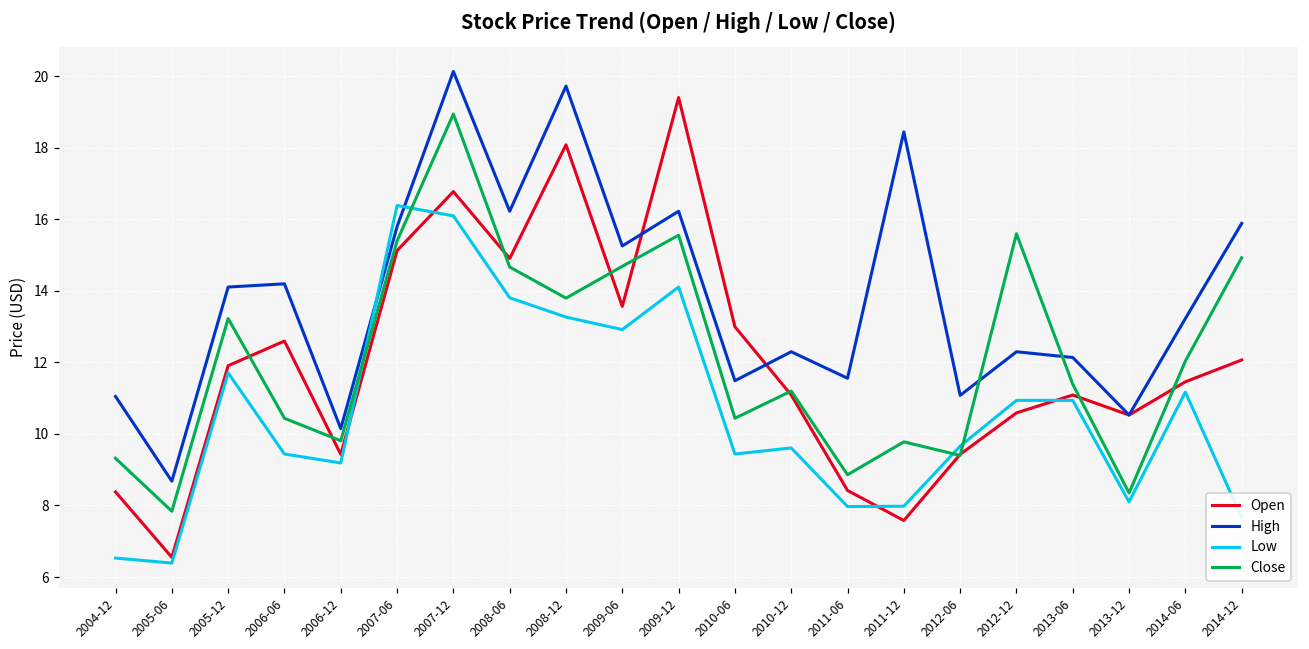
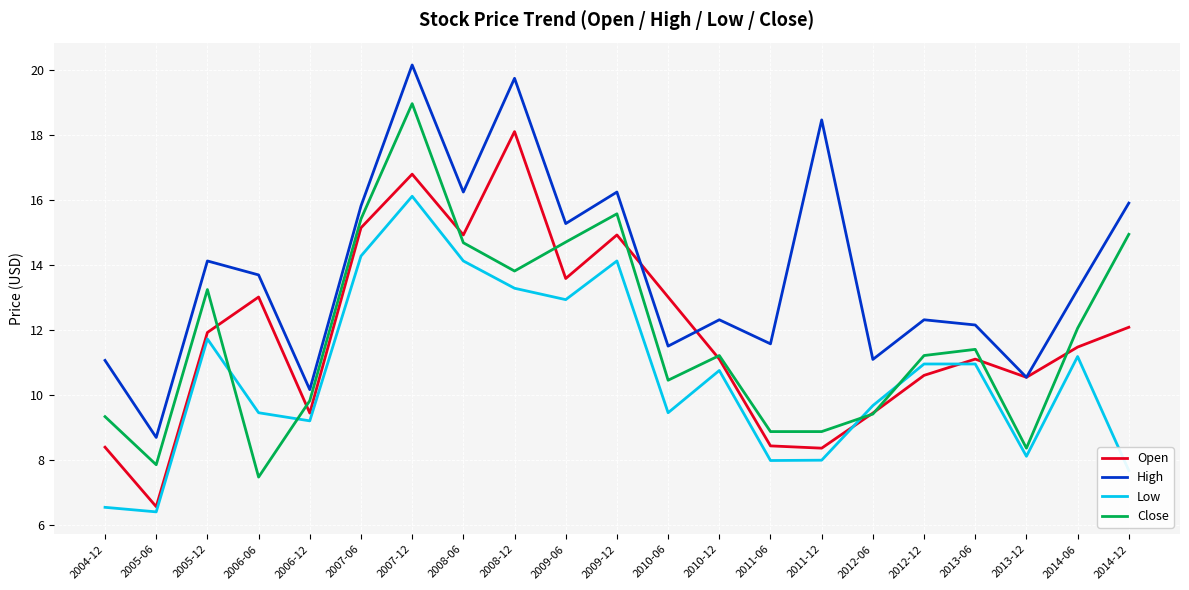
  {
    "Open": {
      "2004-12": 8.4,
      "2005-06": 6.6,
      "2005-12": 11.9,
-     "2006-06": 12.6,
+     "2006-06": 13.0,
      "2006-12": 9.4,
      "2007-06": 15.1,
      "2007-12": 16.8,
      "2008-06": 14.9,
      "2008-12": 18.1,
      "2009-06": 13.6,
-     "2009-12": 19.4,
+     "2009-12": 14.9,
      "2010-06": 13.0,
      "2010-12": 11.1,
      "2011-06": 8.4,
-     "2011-12": 7.6,
+     "2011-12": 8.4,
      "2012-12": 10.6,
      "2013-06": 11.1,
      "2014-06": 11.5,
      "2014-12": 12.1
    },
    "High": {
      "2004-12": 11.1,
      "2005-06": 8.7,
      "2005-12": 14.1,
-     "2006-06": 14.2,
+     "2006-06": 13.7,
      "2006-12": 10.2,
      "2007-06": 15.8,
      "2007-12": 20.1,
      "2008-06": 16.2,
      "2008-12": 19.7,
      "2009-06": 15.3,
      "2009-12": 16.2,
      "2010-06": 11.5,
      "2010-12": 12.3,
      "2011-06": 11.6,
      "2011-12": 18.5,
      "2012-06": 11.1,
      "2012-12": 12.3,
      "2013-06": 12.1,
      "2014-06": 13.2,
      "2014-12": 15.9
    },
    "Low": {
      "2004-12": 6.5,
      "2005-06": 6.4,
      "2005-12": 11.7,
      "2006-06": 9.4,
      "2006-12": 9.2,
-     "2007-06": 16.4,
+     "2007-06": 14.3,
      "2007-12": 16.1,
-     "2008-06": 13.8,
+     "2008-06": 14.1,
      "2008-12": 13.3,
      "2009-06": 12.9,
      "2009-12": 14.1,
      "2010-06": 9.4,
-     "2010-12": 9.6,
+     "2010-12": 10.7,
      "2011-06": 8.0,
      "2011-12": 8.0,
      "2012-06": 9.7,
      "2012-12": 10.9,
      "2013-06": 10.9,
      "2013-12": 8.1,
      "2014-06": 11.2
    },
    "Close": {
      "2004-12": 9.3,
      "2005-06": 7.8,
      "2005-12": 13.2,
-     "2006-06": 10.4,
+     "2006-06": 7.5,
      "2006-12": 9.8,
      "2007-06": 15.4,
      "2007-12": 19.0,
      "2008-06": 14.7,
      "2008-12": 13.8,
      "2009-06": 14.7,
      "2009-12": 15.6,
      "2010-06": 10.4,
      "2010-12": 11.2,
      "2011-06": 8.9,
-     "2011-12": 9.8,
-     "2012-12": 15.6,
+     "2011-12": 8.9,
+     "2012-12": 11.2,
      "2013-06": 11.4,
      "2013-12": 8.4,
      "2014-06": 12.0,
      "2014-12": 14.9
    }
  }
